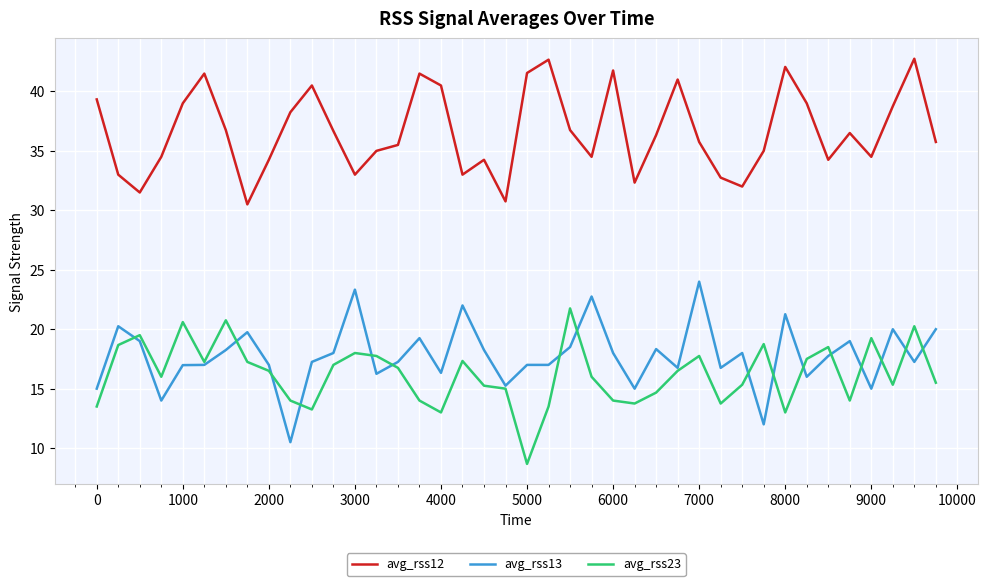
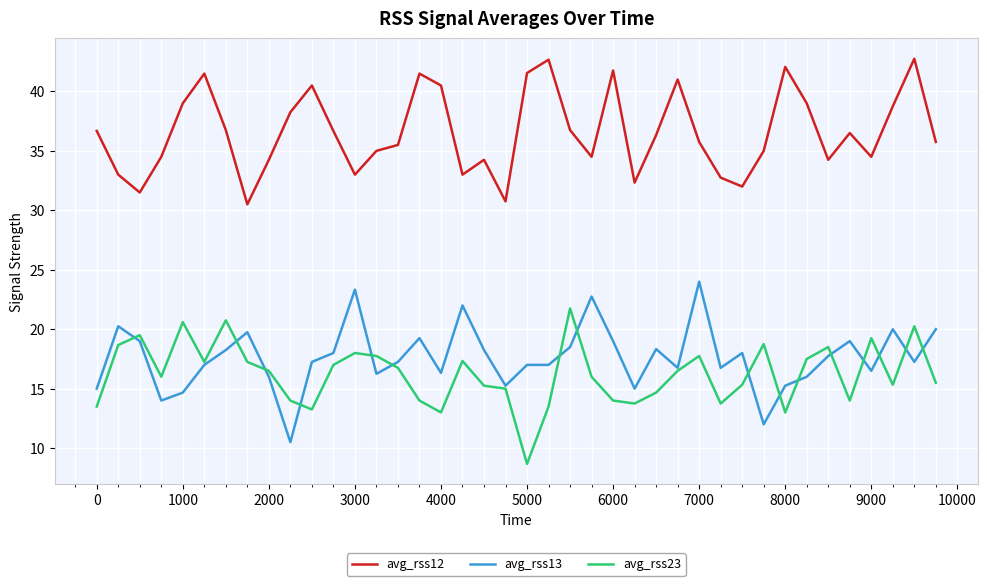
  {
    "avg_rss12": {
-     "0": 39.3,
+     "0": 36.7,
      "1000": 39.0,
      "2000": 34.3,
      "3000": 33.0,
      "4000": 40.5,
      "5000": 41.6,
      "6000": 41.8,
      "7000": 35.8,
      "8000": 42.1,
      "9000": 34.5
    },
    "avg_rss13": {
      "0": 15.0,
-     "1000": 17.0,
-     "2000": 17,
+     "1000": 14.7,
+     "2000": 16,
      "3000": 23.3,
      "4000": 16.3,
      "5000": 17.0,
-     "6000": 18,
+     "6000": 19,
      "7000": 24.0,
-     "8000": 21.3,
-     "9000": 15.0
+     "8000": 15.3,
+     "9000": 16.5
    },
    "avg_rss23": {
      "0": 13.5,
      "1000": 20.6,
      "2000": 16.5,
      "3000": 18.0,
      "4000": 13.0,
      "5000": 8.7,
      "6000": 14.0,
      "7000": 17.8,
      "8000": 13.0,
      "9000": 19.3
    }
  }
